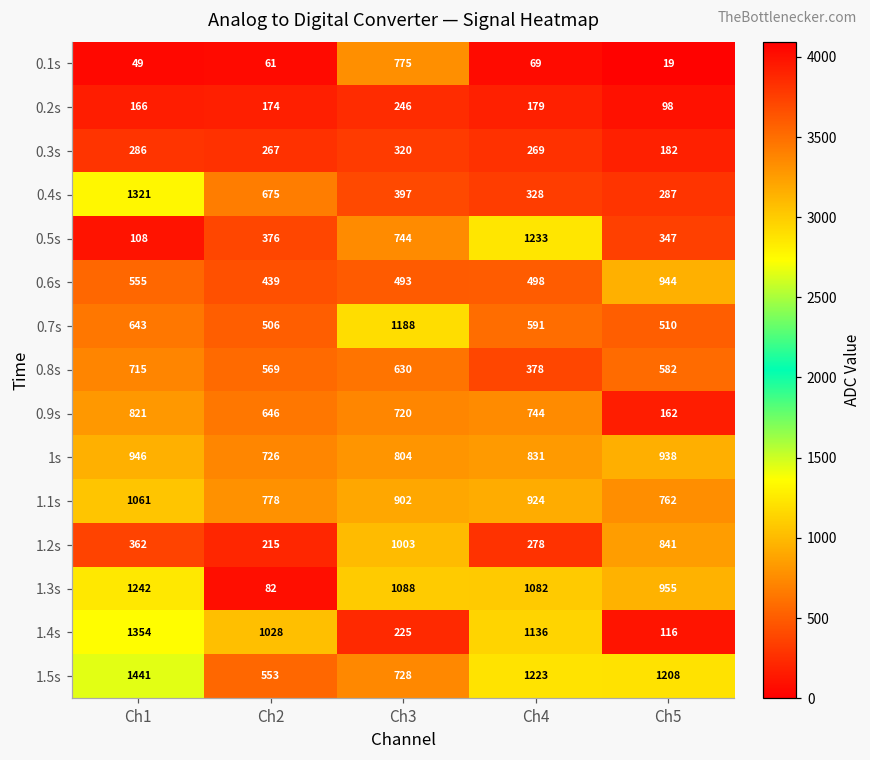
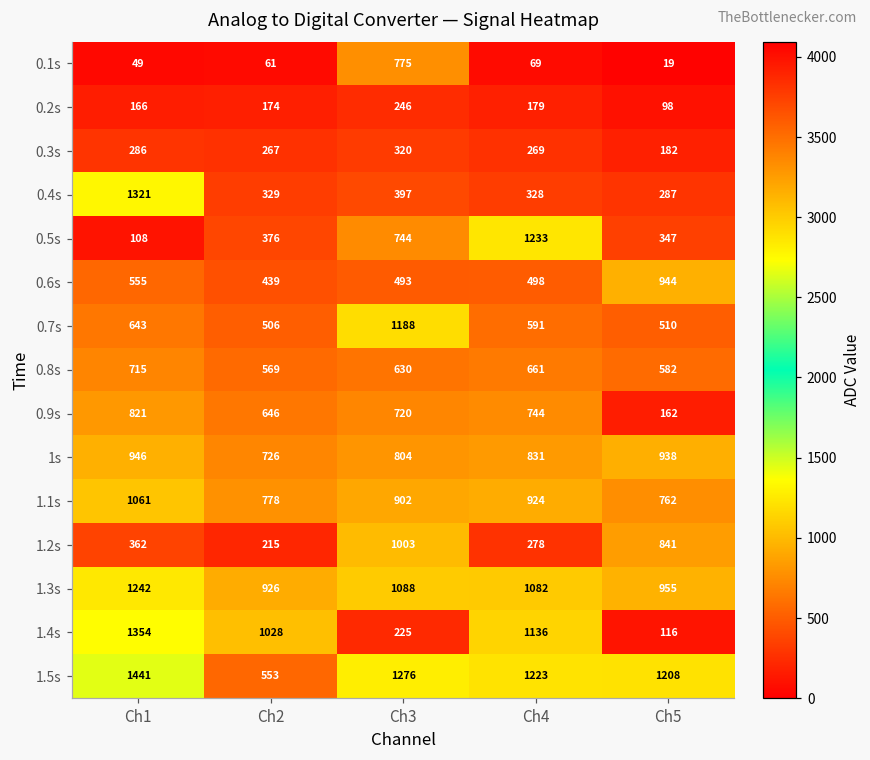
  {
    "0.1s": {
      "Ch1": 49,
      "Ch2": 61,
      "Ch3": 775,
      "Ch4": 69,
      "Ch5": 19
    },
    "0.2s": {
      "Ch1": 166,
      "Ch2": 174,
      "Ch3": 246,
      "Ch4": 179,
      "Ch5": 98
    },
    "0.3s": {
      "Ch1": 286,
      "Ch2": 267,
      "Ch3": 320,
      "Ch4": 269,
      "Ch5": 182
    },
    "0.4s": {
      "Ch1": 1321,
-     "Ch2": 675,
+     "Ch2": 329,
      "Ch3": 397,
      "Ch4": 328,
      "Ch5": 287
    },
    "0.5s": {
      "Ch1": 108,
      "Ch2": 376,
      "Ch3": 744,
      "Ch4": 1233,
      "Ch5": 347
    },
    "0.6s": {
      "Ch1": 555,
      "Ch2": 439,
      "Ch3": 493,
      "Ch4": 498,
      "Ch5": 944
    },
    "0.7s": {
      "Ch1": 643,
      "Ch2": 506,
      "Ch3": 1188,
      "Ch4": 591,
      "Ch5": 510
    },
    "0.8s": {
      "Ch1": 715,
      "Ch2": 569,
      "Ch3": 630,
-     "Ch4": 378,
+     "Ch4": 661,
      "Ch5": 582
    },
    "0.9s": {
      "Ch1": 821,
      "Ch2": 646,
      "Ch3": 720,
      "Ch4": 744,
      "Ch5": 162
    },
    "1s": {
      "Ch1": 946,
      "Ch2": 726,
      "Ch3": 804,
      "Ch4": 831,
      "Ch5": 938
    },
    "1.1s": {
      "Ch1": 1061,
      "Ch2": 778,
      "Ch3": 902,
      "Ch4": 924,
      "Ch5": 762
    },
    "1.2s": {
      "Ch1": 362,
      "Ch2": 215,
      "Ch3": 1003,
      "Ch4": 278,
      "Ch5": 841
    },
    "1.3s": {
      "Ch1": 1242,
-     "Ch2": 82,
+     "Ch2": 926,
      "Ch3": 1088,
      "Ch4": 1082,
      "Ch5": 955
    },
    "1.4s": {
      "Ch1": 1354,
      "Ch2": 1028,
      "Ch3": 225,
      "Ch4": 1136,
      "Ch5": 116
    },
    "1.5s": {
      "Ch1": 1441,
      "Ch2": 553,
-     "Ch3": 728,
+     "Ch3": 1276,
      "Ch4": 1223,
      "Ch5": 1208
    }
  }
